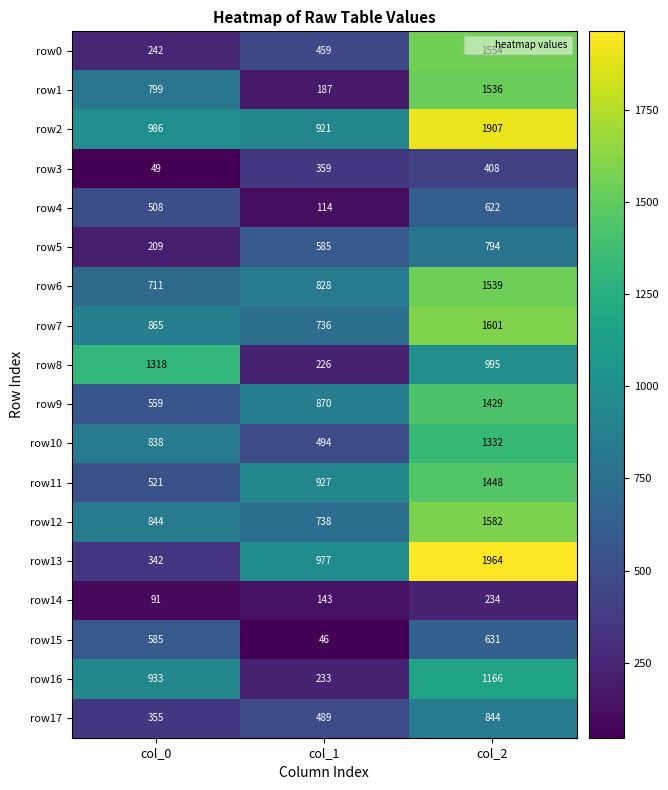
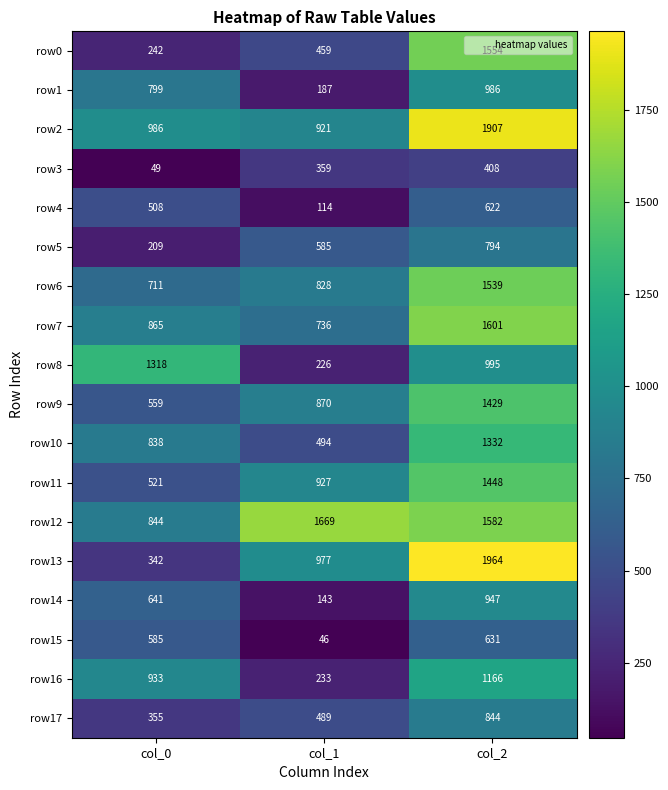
  {
    "row0": {
      "col_0": 242,
      "col_1": 459
    },
    "row1": {
      "col_0": 799,
      "col_1": 187,
-     "col_2": 1536
+     "col_2": 986
    },
    "row2": {
      "col_0": 986,
      "col_1": 921,
      "col_2": 1907
    },
    "row3": {
      "col_0": 49,
      "col_1": 359,
      "col_2": 408
    },
    "row4": {
      "col_0": 508,
      "col_1": 114,
      "col_2": 622
    },
    "row5": {
      "col_0": 209,
      "col_1": 585,
      "col_2": 794
    },
    "row6": {
      "col_0": 711,
      "col_1": 828,
      "col_2": 1539
    },
    "row7": {
      "col_0": 865,
      "col_1": 736,
      "col_2": 1601
    },
    "row8": {
      "col_0": 1318,
      "col_1": 226,
      "col_2": 995
    },
    "row9": {
      "col_0": 559,
      "col_1": 870,
      "col_2": 1429
    },
    "row10": {
      "col_0": 838,
      "col_1": 494,
      "col_2": 1332
    },
    "row11": {
      "col_0": 521,
      "col_1": 927,
      "col_2": 1448
    },
    "row12": {
      "col_0": 844,
-     "col_1": 738,
+     "col_1": 1669,
      "col_2": 1582
    },
    "row13": {
      "col_0": 342,
      "col_1": 977,
      "col_2": 1964
    },
    "row14": {
-     "col_0": 91,
+     "col_0": 641,
      "col_1": 143,
-     "col_2": 234
+     "col_2": 947
    },
    "row15": {
      "col_0": 585,
      "col_1": 46,
      "col_2": 631
    },
    "row16": {
      "col_0": 933,
      "col_1": 233,
      "col_2": 1166
    },
    "row17": {
      "col_0": 355,
      "col_1": 489,
      "col_2": 844
    }
  }
